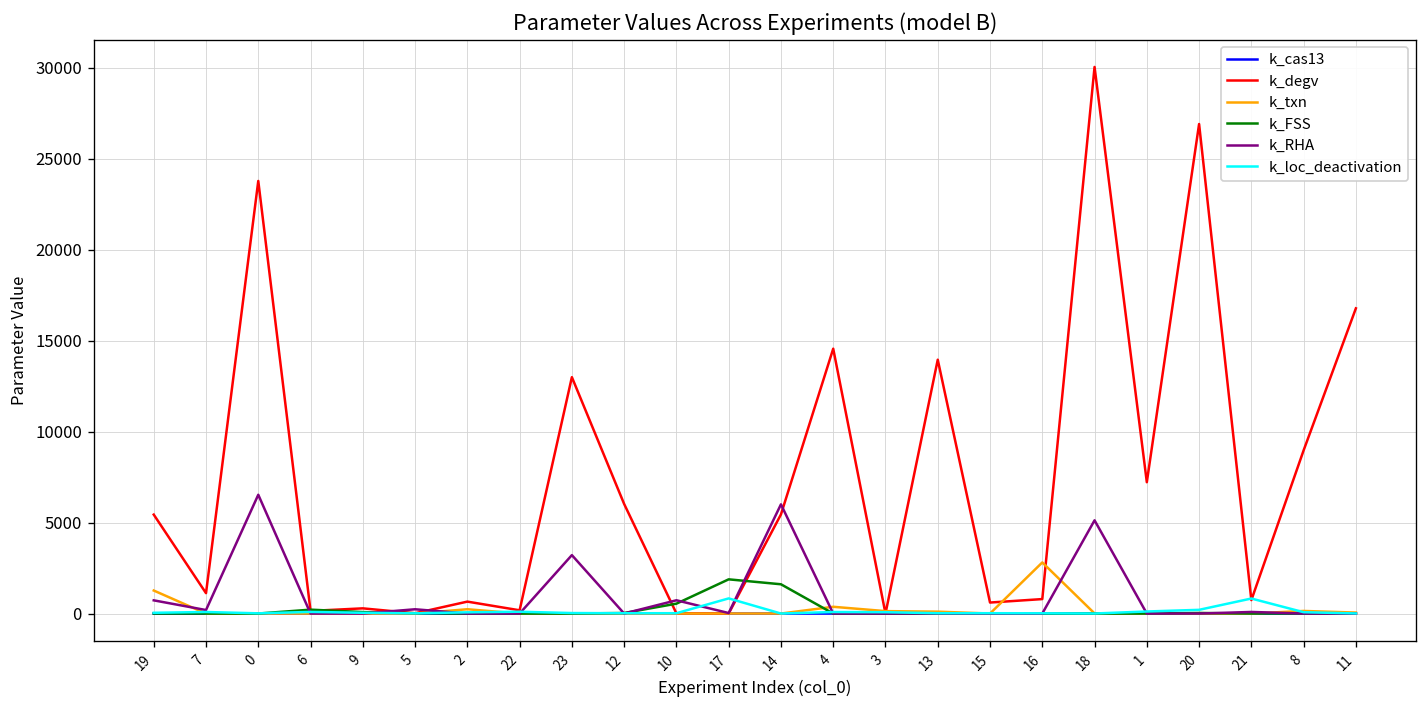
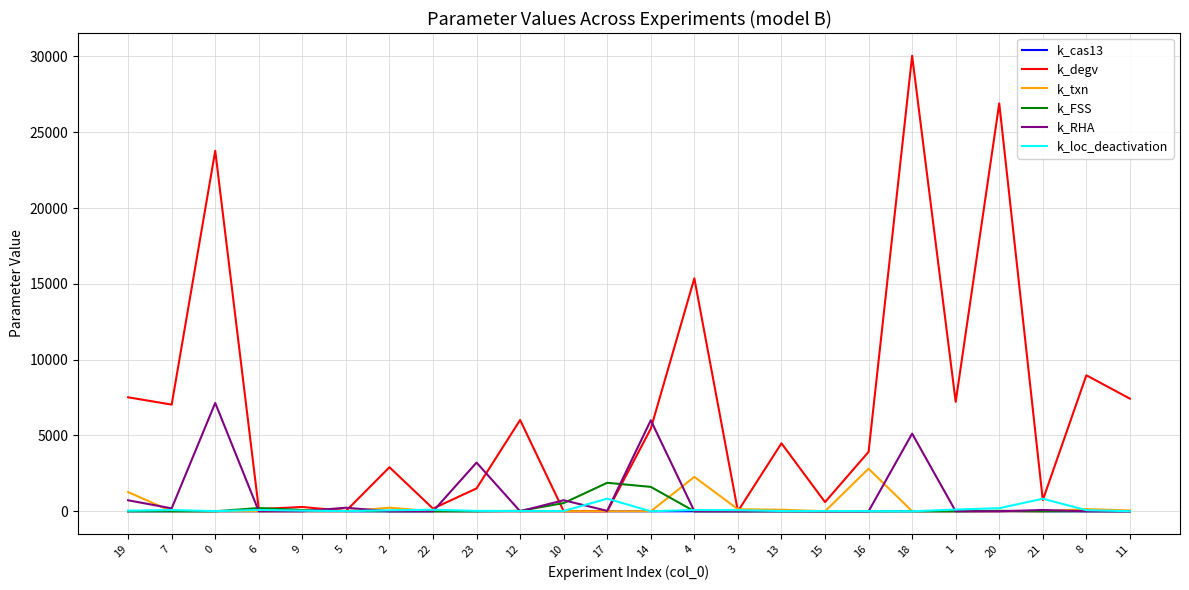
  {
    "k_degv": {
-     "19": 5400,
-     "7": 1100,
+     "19": 7500,
+     "7": 7000,
      "0": 23800,
      "9": 300,
-     "2": 700,
-     "23": 13000,
+     "2": 2900,
+     "23": 1500,
      "12": 6000,
      "14": 5400,
-     "4": 14600,
-     "13": 14000,
+     "4": 15400,
+     "13": 4500,
      "15": 600,
-     "16": 800,
+     "16": 3900,
      "18": 30000,
      "1": 7200,
      "20": 26900,
      "8": 9000,
-     "11": 16800
+     "11": 7400
    },
    "k_txn": {
      "19": 1300,
      "2": 200,
-     "4": 400,
+     "4": 2300,
      "16": 2800
    },
    "k_FSS": {
      "10": 500,
      "17": 1900,
      "14": 1600
    },
    "k_RHA": {
      "19": 700,
-     "0": 6500,
+     "0": 7100,
      "5": 200,
      "23": 3200,
      "10": 700,
      "14": 6000,
      "18": 5100
    },
    "k_loc_deactivation": {
      "17": 800,
      "20": 200
    }
  }
